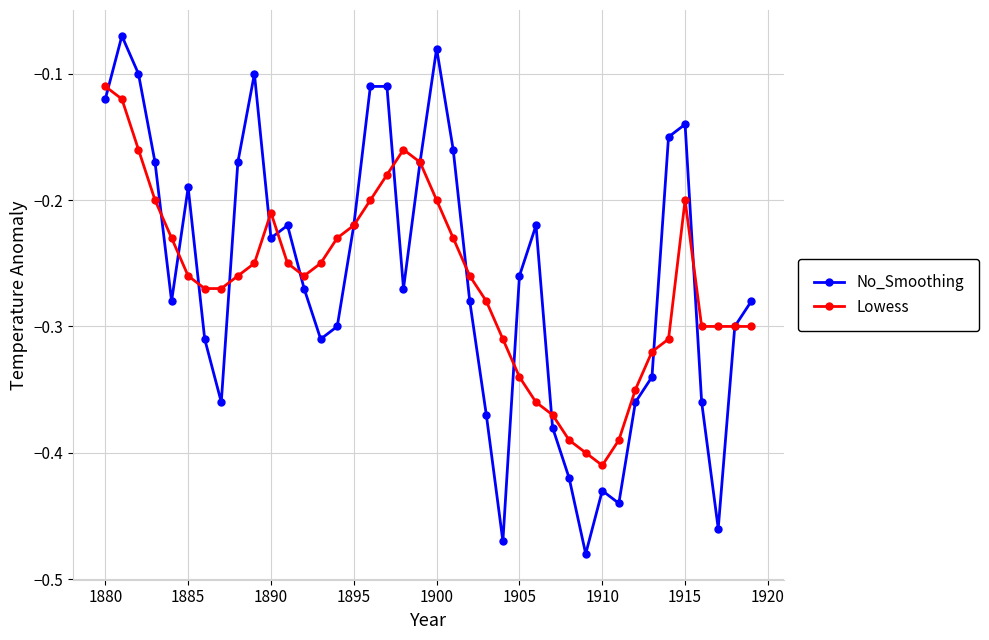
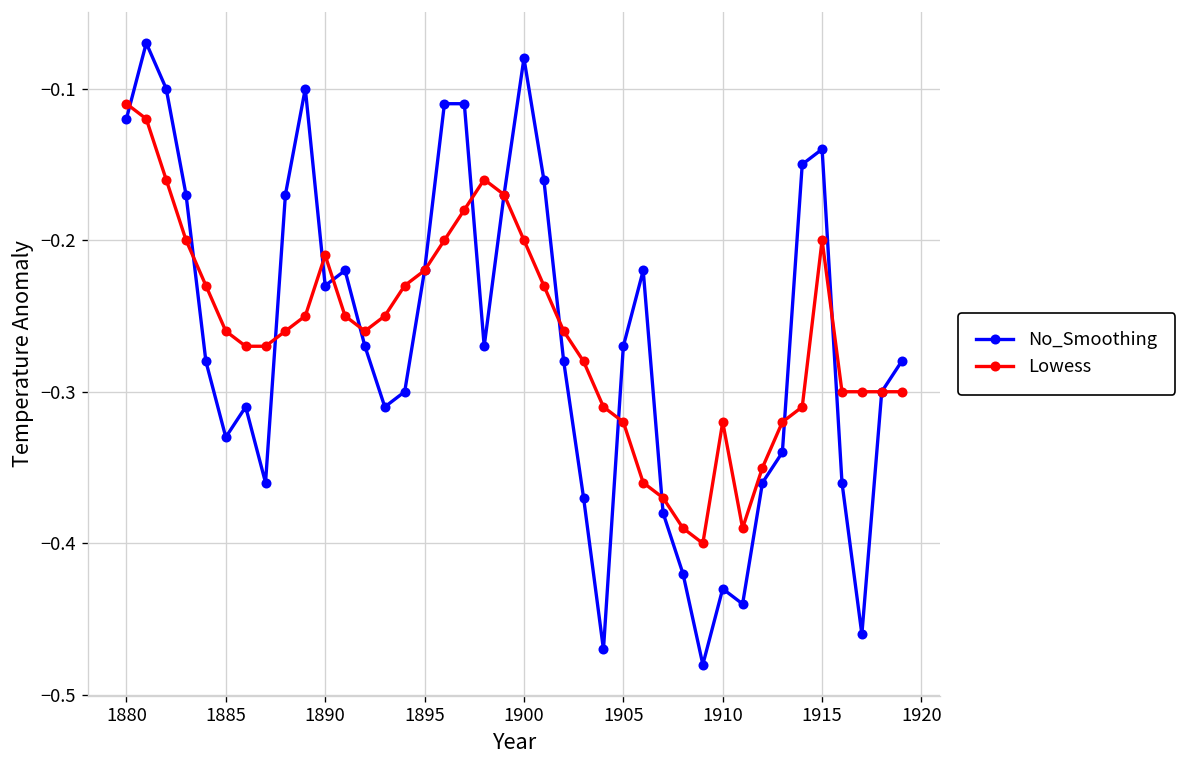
  {
    "No_Smoothing": {
      "1880": -0.12,
-     "1885": -0.19,
+     "1885": -0.33,
      "1890": -0.23,
      "1900": -0.08,
-     "1905": -0.26,
+     "1905": -0.27,
      "1910": -0.43,
      "1915": -0.14
    },
    "Lowess": {
      "1880": -0.11,
      "1885": -0.26,
      "1890": -0.21,
      "1900": -0.20,
-     "1905": -0.34,
-     "1910": -0.41,
+     "1905": -0.32,
+     "1910": -0.32,
      "1915": -0.20
    }
  }
